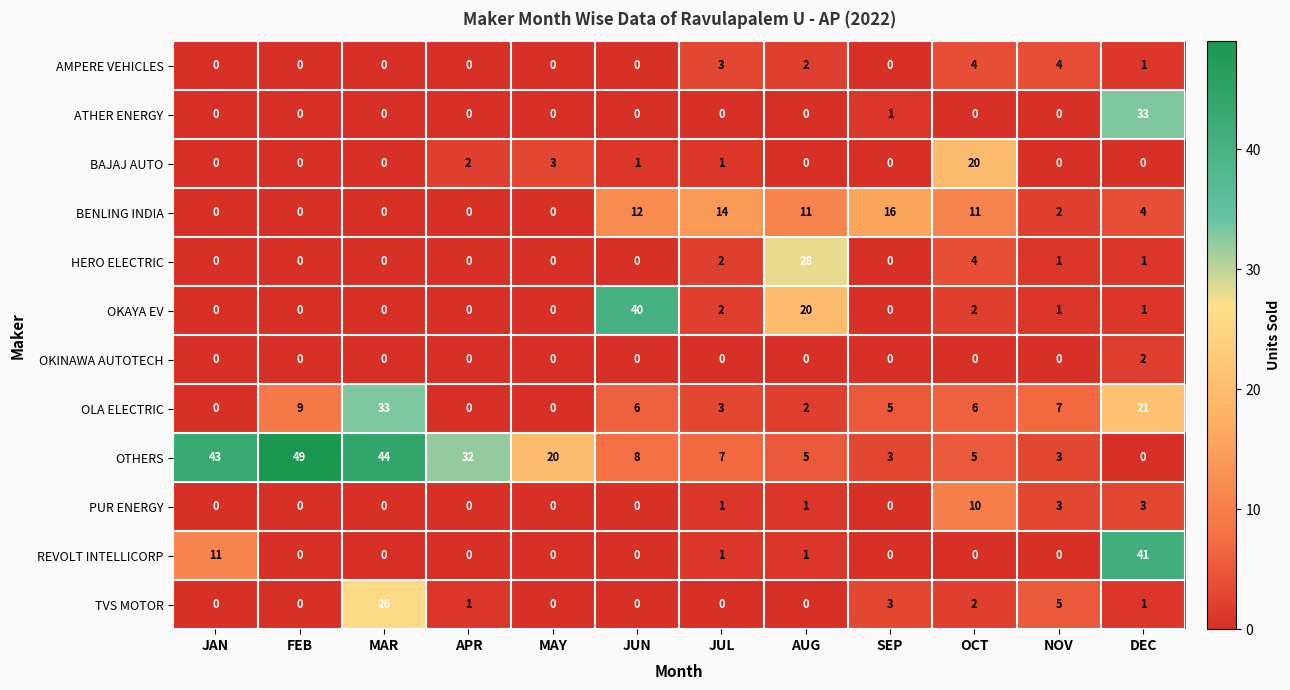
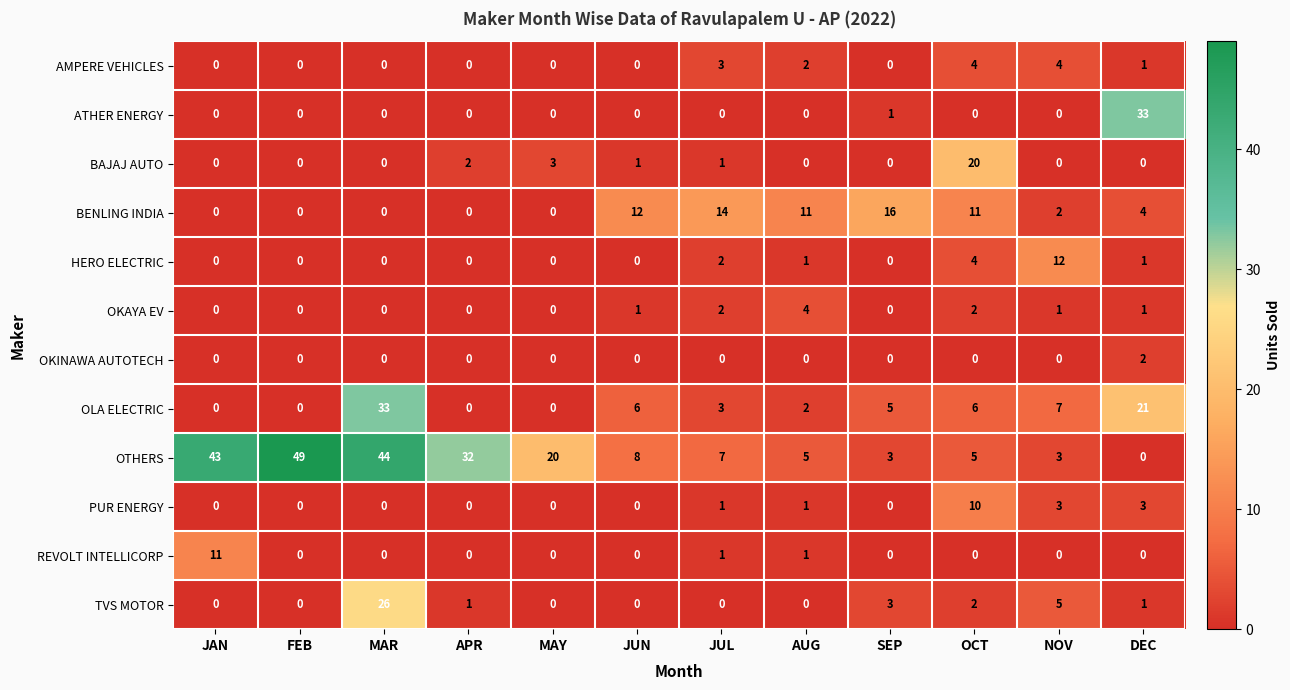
  {
    "AMPERE VEHICLES": {
      "JAN": 0,
      "FEB": 0,
      "MAR": 0,
      "APR": 0,
      "MAY": 0,
      "JUN": 0,
      "JUL": 3,
      "AUG": 2,
      "SEP": 0,
      "OCT": 4,
      "NOV": 4,
      "DEC": 1
    },
    "ATHER ENERGY": {
      "JAN": 0,
      "FEB": 0,
      "MAR": 0,
      "APR": 0,
      "MAY": 0,
      "JUN": 0,
      "JUL": 0,
      "AUG": 0,
      "SEP": 1,
      "OCT": 0,
      "NOV": 0,
      "DEC": 33
    },
    "BAJAJ AUTO": {
      "JAN": 0,
      "FEB": 0,
      "MAR": 0,
      "APR": 2,
      "MAY": 3,
      "JUN": 1,
      "JUL": 1,
      "AUG": 0,
      "SEP": 0,
      "OCT": 20,
      "NOV": 0,
      "DEC": 0
    },
    "BENLING INDIA": {
      "JAN": 0,
      "FEB": 0,
      "MAR": 0,
      "APR": 0,
      "MAY": 0,
      "JUN": 12,
      "JUL": 14,
      "AUG": 11,
      "SEP": 16,
      "OCT": 11,
      "NOV": 2,
      "DEC": 4
    },
    "HERO ELECTRIC": {
      "JAN": 0,
      "FEB": 0,
      "MAR": 0,
      "APR": 0,
      "MAY": 0,
      "JUN": 0,
      "JUL": 2,
-     "AUG": 28,
+     "AUG": 1,
      "SEP": 0,
      "OCT": 4,
-     "NOV": 1,
+     "NOV": 12,
      "DEC": 1
    },
    "OKAYA EV": {
      "JAN": 0,
      "FEB": 0,
      "MAR": 0,
      "APR": 0,
      "MAY": 0,
-     "JUN": 40,
+     "JUN": 1,
      "JUL": 2,
-     "AUG": 20,
+     "AUG": 4,
      "SEP": 0,
      "OCT": 2,
      "NOV": 1,
      "DEC": 1
    },
    "OKINAWA AUTOTECH": {
      "JAN": 0,
      "FEB": 0,
      "MAR": 0,
      "APR": 0,
      "MAY": 0,
      "JUN": 0,
      "JUL": 0,
      "AUG": 0,
      "SEP": 0,
      "OCT": 0,
      "NOV": 0,
      "DEC": 2
    },
    "OLA ELECTRIC": {
      "JAN": 0,
-     "FEB": 9,
+     "FEB": 0,
      "MAR": 33,
      "APR": 0,
      "MAY": 0,
      "JUN": 6,
      "JUL": 3,
      "AUG": 2,
      "SEP": 5,
      "OCT": 6,
      "NOV": 7,
      "DEC": 21
    },
    "OTHERS": {
      "JAN": 43,
      "FEB": 49,
      "MAR": 44,
      "APR": 32,
      "MAY": 20,
      "JUN": 8,
      "JUL": 7,
      "AUG": 5,
      "SEP": 3,
      "OCT": 5,
      "NOV": 3,
      "DEC": 0
    },
    "PUR ENERGY": {
      "JAN": 0,
      "FEB": 0,
      "MAR": 0,
      "APR": 0,
      "MAY": 0,
      "JUN": 0,
      "JUL": 1,
      "AUG": 1,
      "SEP": 0,
      "OCT": 10,
      "NOV": 3,
      "DEC": 3
    },
    "REVOLT INTELLICORP": {
      "JAN": 11,
      "FEB": 0,
      "MAR": 0,
      "APR": 0,
      "MAY": 0,
      "JUN": 0,
      "JUL": 1,
      "AUG": 1,
      "SEP": 0,
      "OCT": 0,
      "NOV": 0,
-     "DEC": 41
+     "DEC": 0
    },
    "TVS MOTOR": {
      "JAN": 0,
      "FEB": 0,
      "MAR": 26,
      "APR": 1,
      "MAY": 0,
      "JUN": 0,
      "JUL": 0,
      "AUG": 0,
      "SEP": 3,
      "OCT": 2,
      "NOV": 5,
      "DEC": 1
    }
  }
